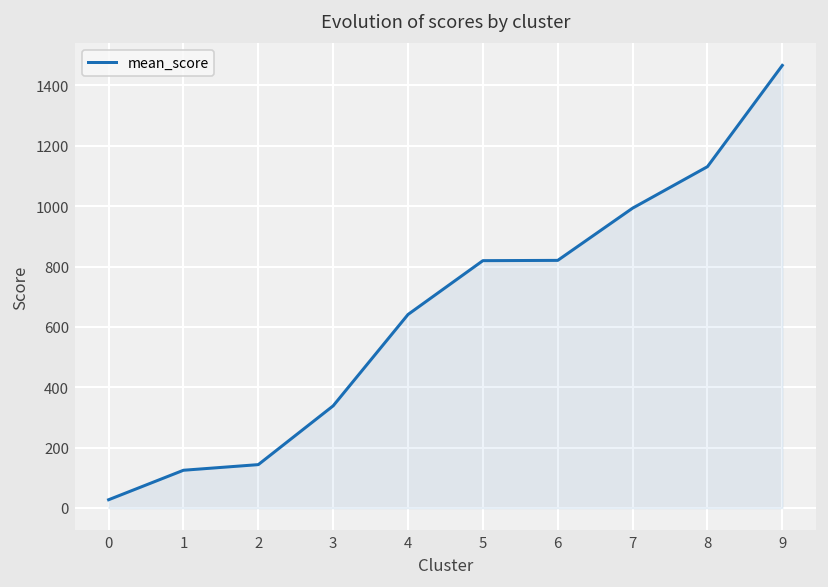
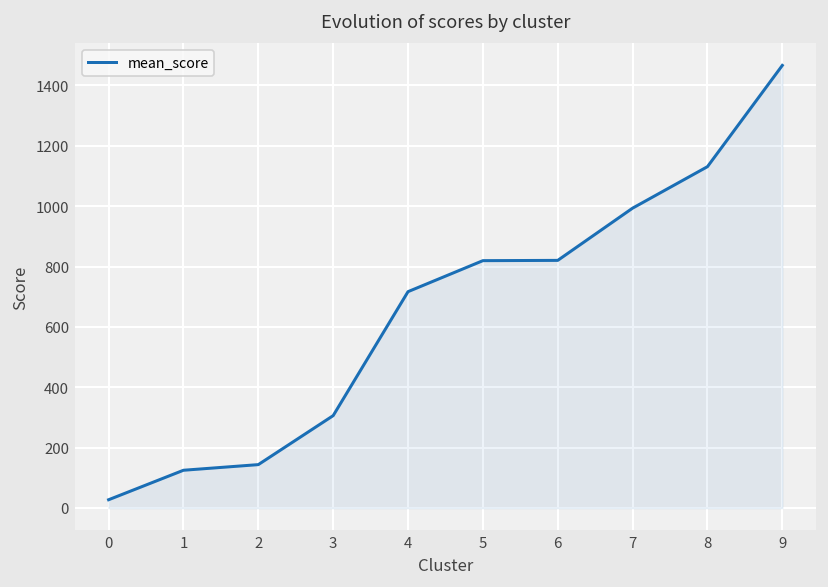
  {
    "0": 30,
    "1": 120,
    "2": 140,
-   "3": 340,
-   "4": 640,
+   "3": 310,
+   "4": 720,
    "5": 820,
    "6": 820,
    "7": 990,
    "8": 1130,
    "9": 1470
  }
